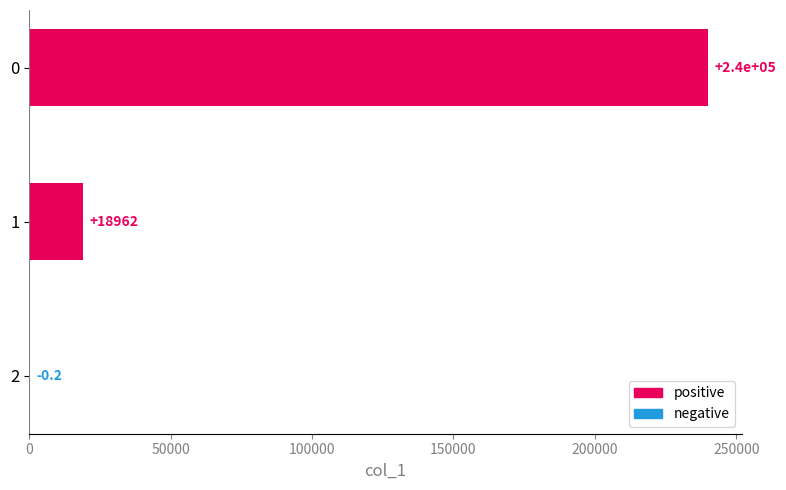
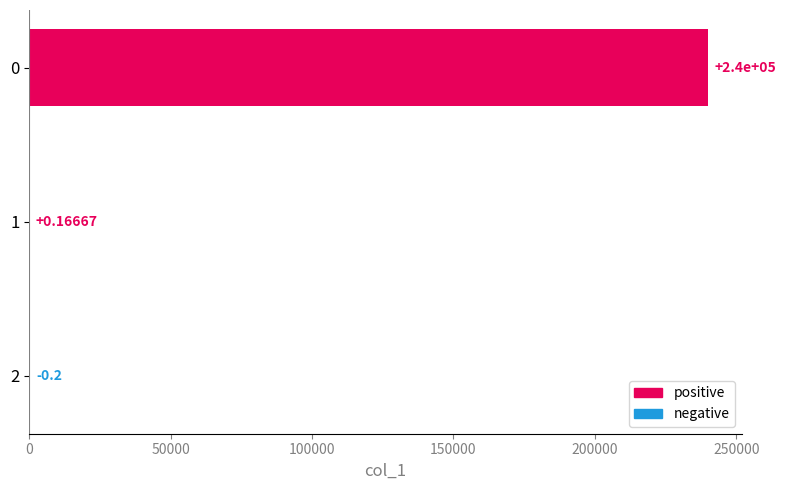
  {
    "0": "+2.4e+05",
-   "1": "+18962",
+   "1": "+0.16667",
    "2": "-0.2"
  }
